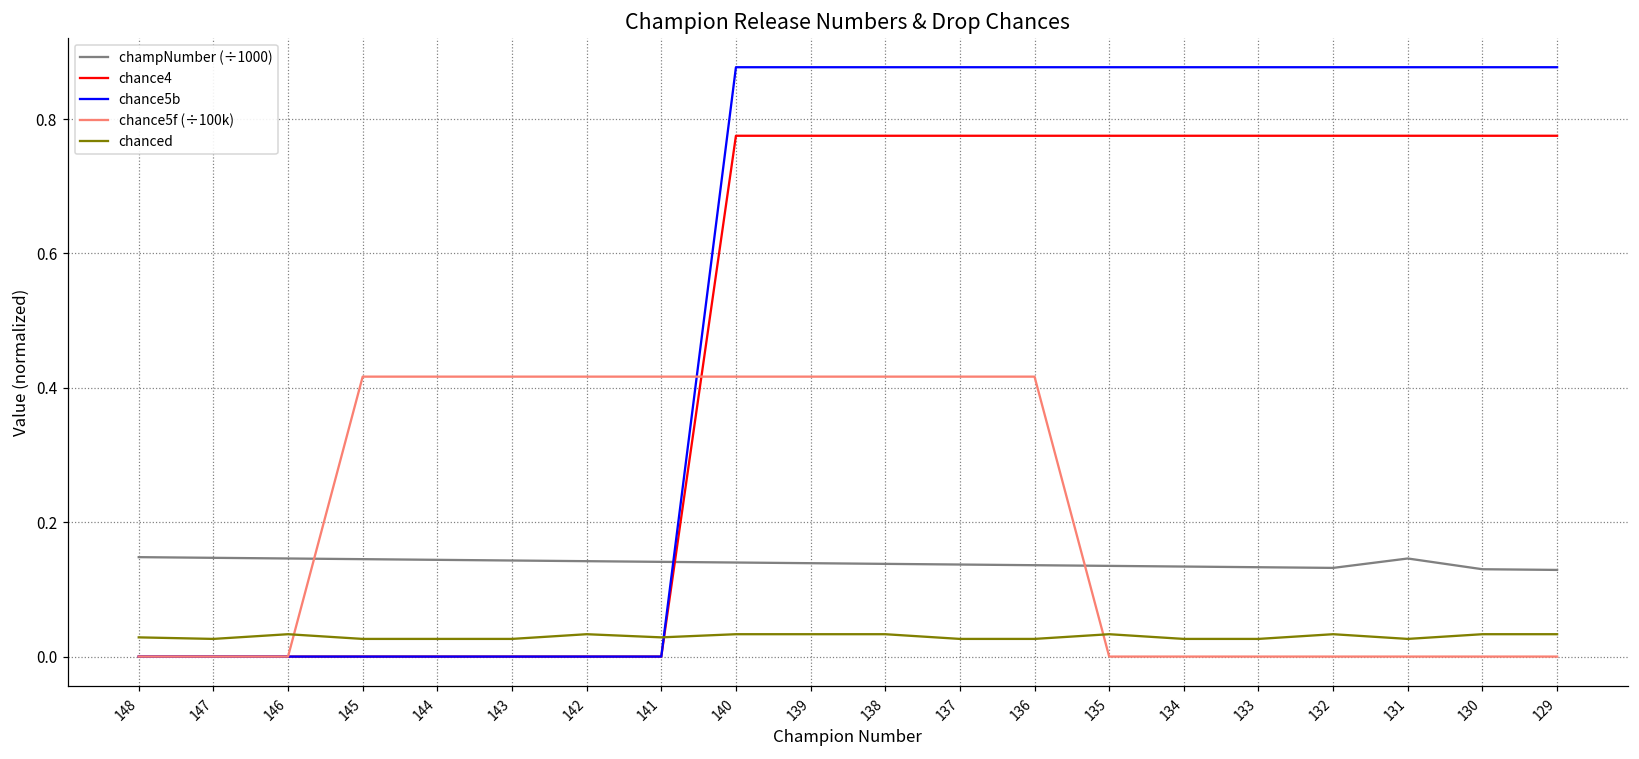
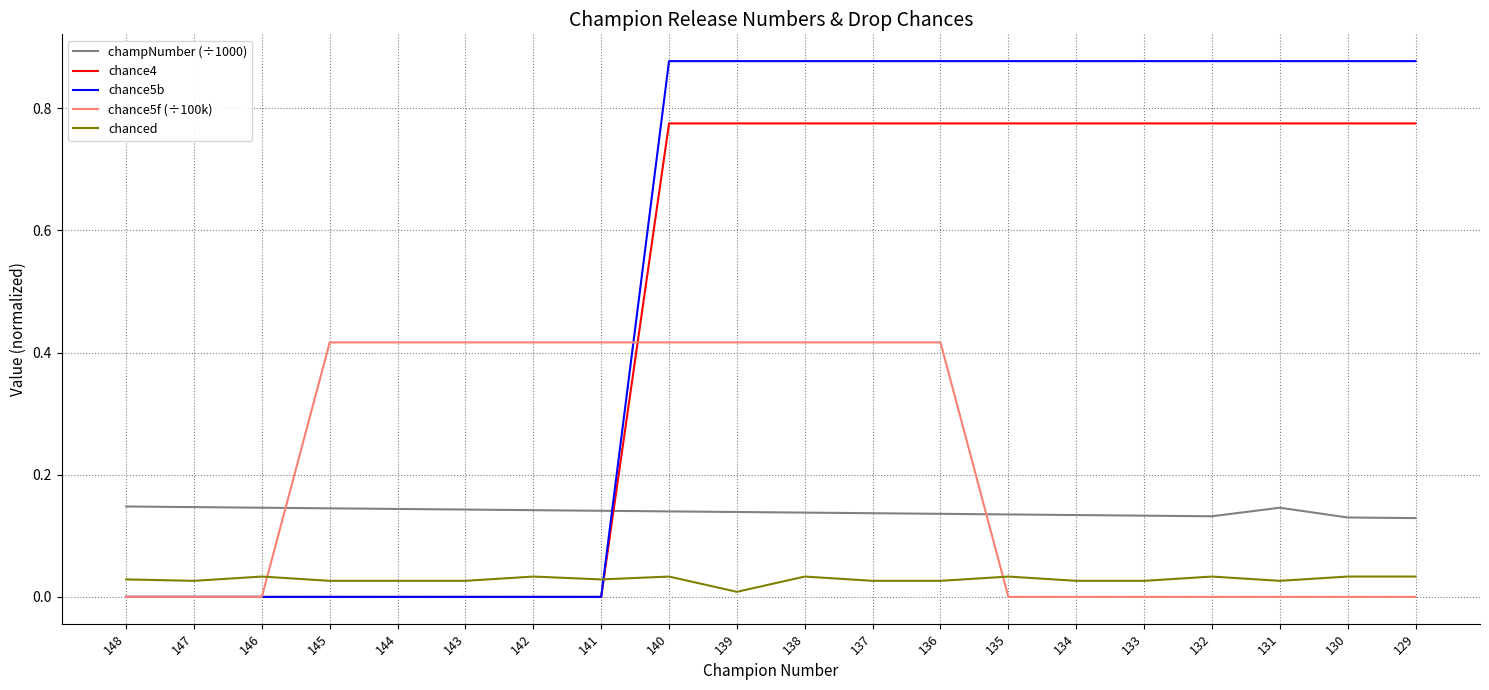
  {
    "champNumber (÷1000)": {
      "148": 0.15,
      "147": 0.15,
      "146": 0.15,
      "145": 0.15,
      "144": 0.14,
      "143": 0.14,
      "142": 0.14,
      "141": 0.14,
      "140": 0.14,
      "139": 0.14,
      "138": 0.14,
      "137": 0.14,
      "136": 0.14,
      "135": 0.14,
      "134": 0.13,
      "133": 0.13,
      "132": 0.13,
      "131": 0.15,
      "130": 0.13,
      "129": 0.13
    },
    "chance4": {
      "140": 0.78,
      "139": 0.78,
      "138": 0.78,
      "137": 0.78,
      "136": 0.78,
      "135": 0.78,
      "134": 0.78,
      "133": 0.78,
      "132": 0.78,
      "131": 0.78,
      "130": 0.78,
      "129": 0.78
    },
    "chance5b": {
      "140": 0.88,
      "139": 0.88,
      "138": 0.88,
      "137": 0.88,
      "136": 0.88,
      "135": 0.88,
      "134": 0.88,
      "133": 0.88,
      "132": 0.88,
      "131": 0.88,
      "130": 0.88,
      "129": 0.88
    },
    "chance5f (÷100k)": {
      "145": 0.42,
      "144": 0.42,
      "143": 0.42,
      "142": 0.42,
      "141": 0.42,
      "140": 0.42,
      "139": 0.42,
      "138": 0.42,
      "137": 0.42,
      "136": 0.42,
      "135": 0.00,
      "134": 0.00,
      "133": 0.00,
      "132": 0.00,
      "131": 0.00,
      "130": 0.00,
      "129": 0.00
    },
    "chanced": {
      "148": 0.03,
      "147": 0.03,
      "146": 0.03,
      "145": 0.03,
      "144": 0.03,
      "143": 0.03,
      "142": 0.03,
      "141": 0.03,
      "140": 0.03,
-     "139": 0.03,
+     "139": 0.01,
      "138": 0.03,
      "137": 0.03,
      "136": 0.03,
      "135": 0.03,
      "134": 0.03,
      "133": 0.03,
      "132": 0.03,
      "131": 0.03,
      "130": 0.03,
      "129": 0.03
    }
  }
